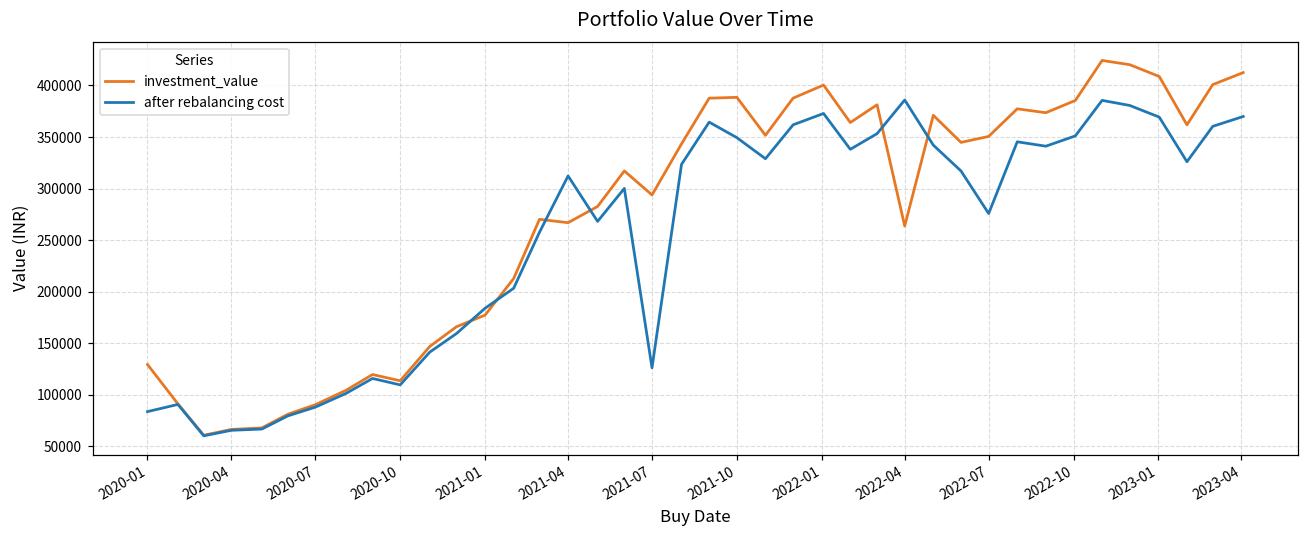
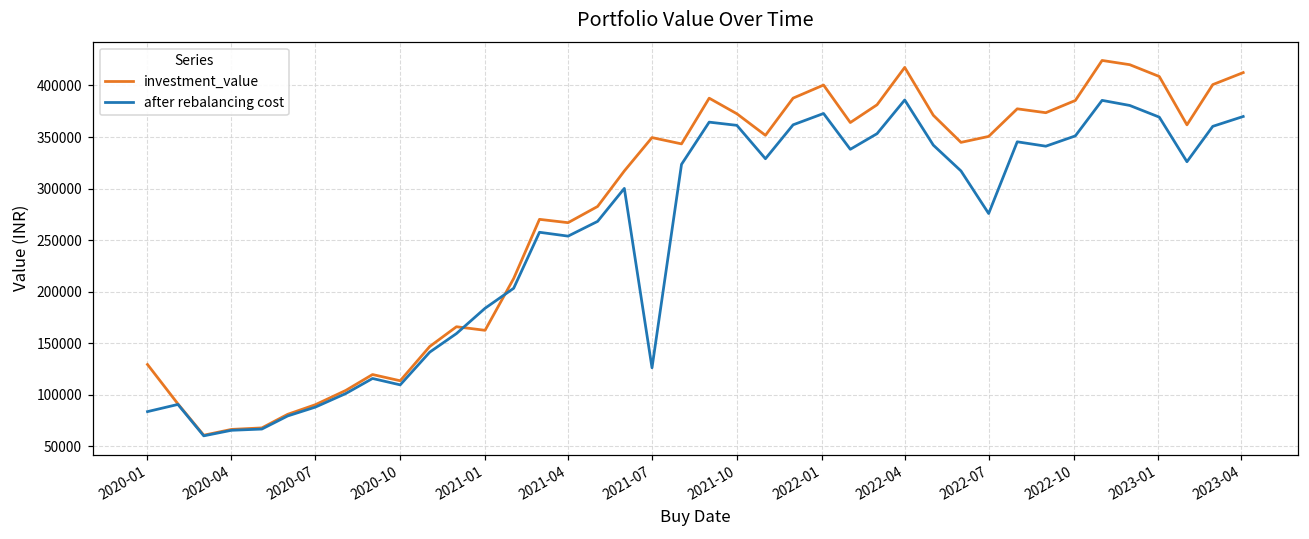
  {
    "investment_value": {
      "2020-01": 130000,
      "2020-10": 110000,
-     "2021-01": 180000,
+     "2021-01": 160000,
      "2021-04": 270000,
-     "2021-07": 290000,
-     "2021-10": 390000,
-     "2022-04": 260000,
+     "2021-07": 350000,
+     "2021-10": 370000,
+     "2022-04": 420000,
      "2022-07": 350000
    },
    "after rebalancing cost": {
      "2020-01": 80000,
      "2020-10": 110000,
      "2021-01": 180000,
-     "2021-04": 310000,
+     "2021-04": 250000,
      "2021-07": 130000,
-     "2021-10": 350000,
+     "2021-10": 360000,
      "2022-04": 390000,
      "2022-07": 280000
    }
  }
